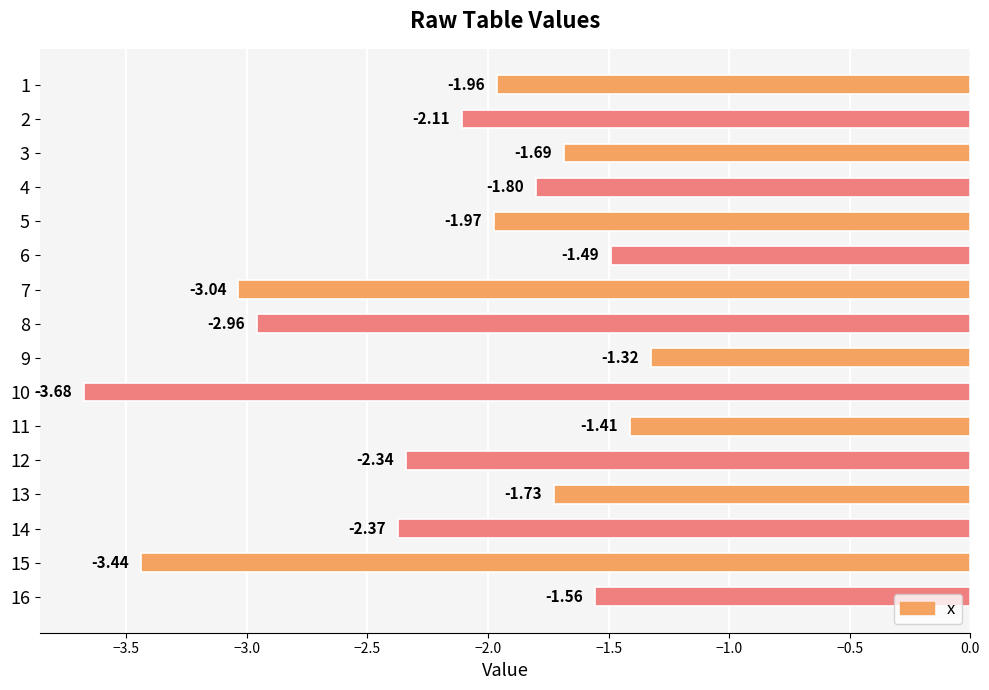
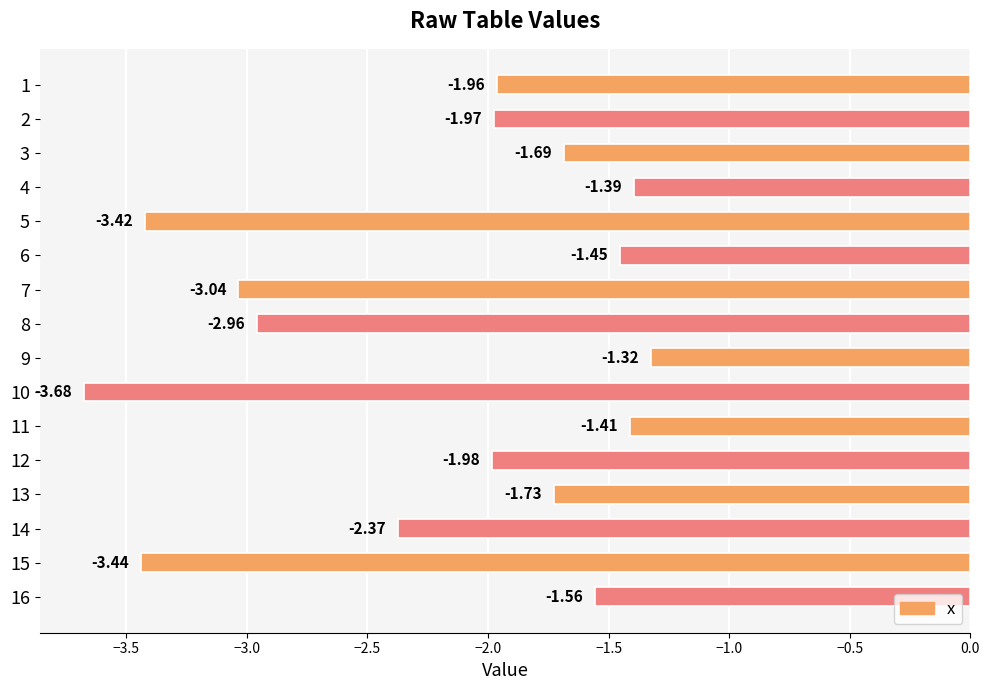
  {
    "1": -1.96,
-   "2": -2.11,
+   "2": -1.97,
    "3": -1.69,
-   "4": -1.80,
-   "5": -1.97,
-   "6": -1.49,
+   "4": -1.39,
+   "5": -3.42,
+   "6": -1.45,
    "7": -3.04,
    "8": -2.96,
    "9": -1.32,
    "10": -3.68,
    "11": -1.41,
-   "12": -2.34,
+   "12": -1.98,
    "13": -1.73,
    "14": -2.37,
    "15": -3.44,
    "16": -1.56
  }
